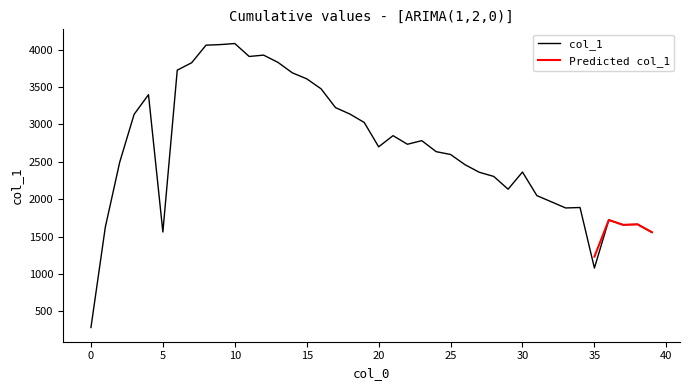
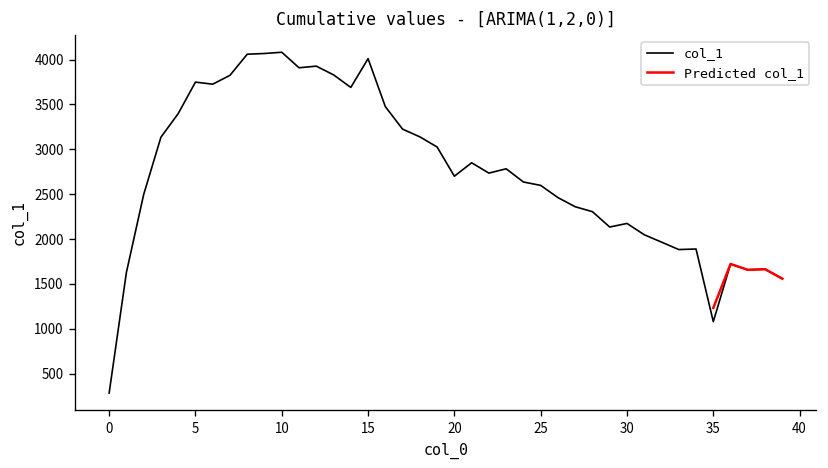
  {
    "col_1": {
      "0": 300,
-     "5": 1600,
+     "5": 3700,
      "10": 4100,
-     "15": 3600,
+     "15": 4000,
      "20": 2700,
      "25": 2600,
-     "30": 2400,
+     "30": 2200,
      "35": 1100
    },
    "Predicted col_1": {
      "35": 1200
    }
  }
